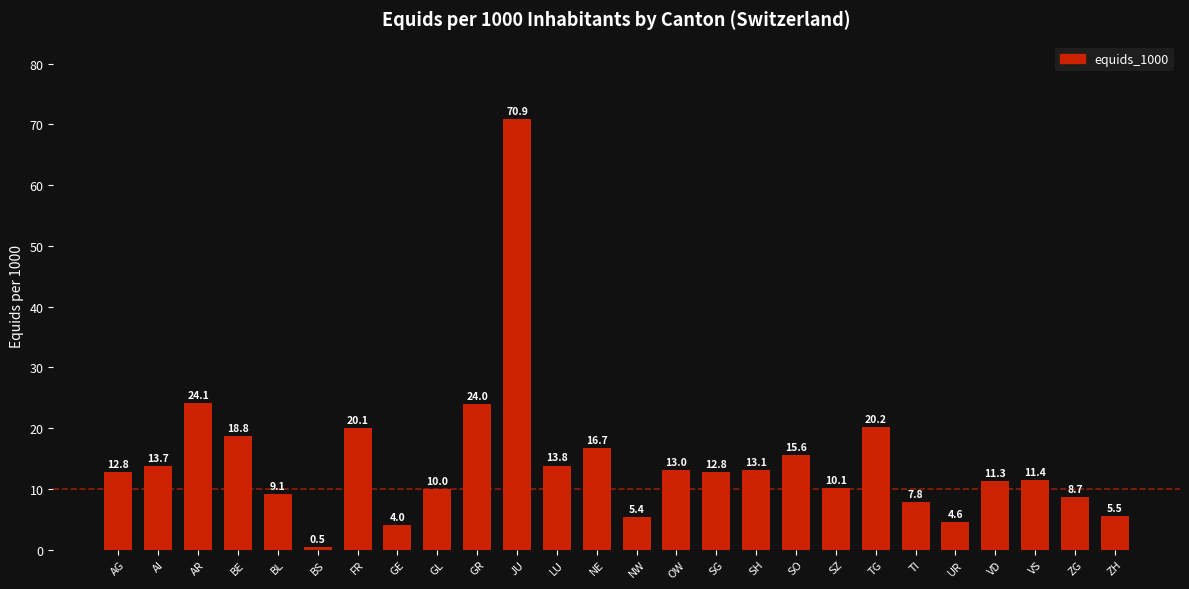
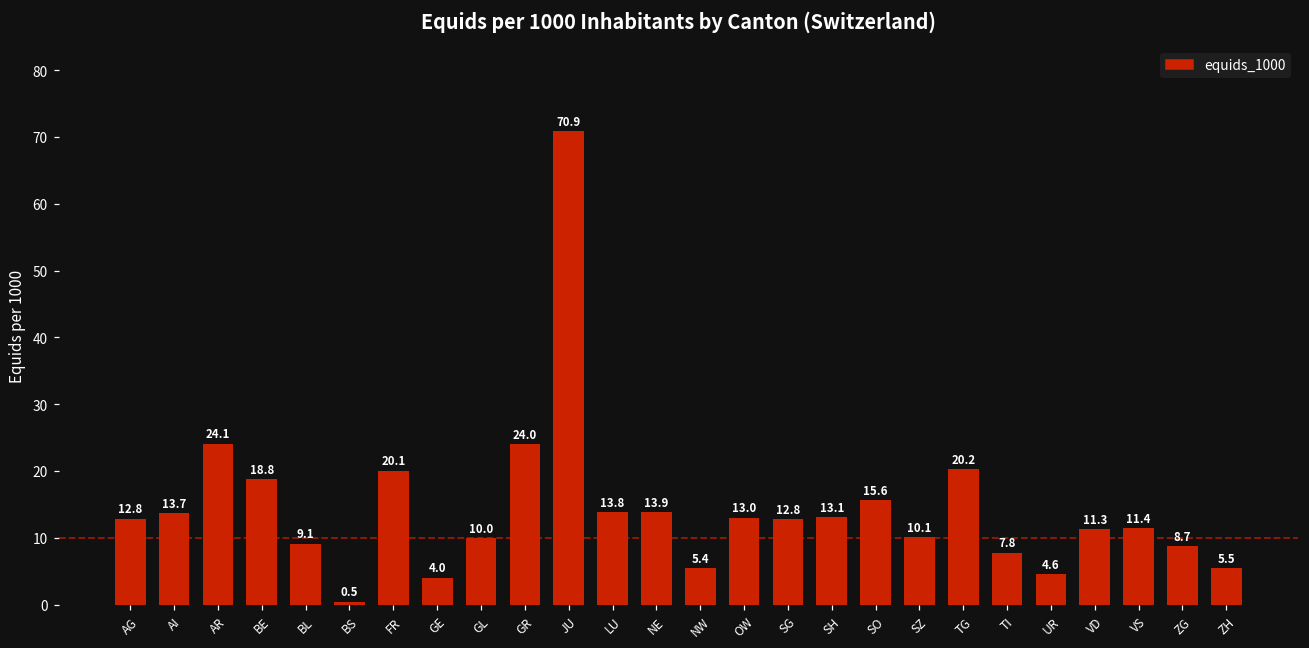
  {
    "AG": 12.8,
    "AI": 13.7,
    "AR": 24.1,
    "BE": 18.8,
    "BL": 9.1,
    "BS": 0.5,
    "FR": 20.1,
    "GE": 4.0,
    "GL": 10.0,
    "GR": 24.0,
    "JU": 70.9,
    "LU": 13.8,
-   "NE": 16.7,
+   "NE": 13.9,
    "NW": 5.4,
    "OW": 13.0,
    "SG": 12.8,
    "SH": 13.1,
    "SO": 15.6,
    "SZ": 10.1,
    "TG": 20.2,
    "TI": 7.8,
    "UR": 4.6,
    "VD": 11.3,
    "VS": 11.4,
    "ZG": 8.7,
    "ZH": 5.5
  }
